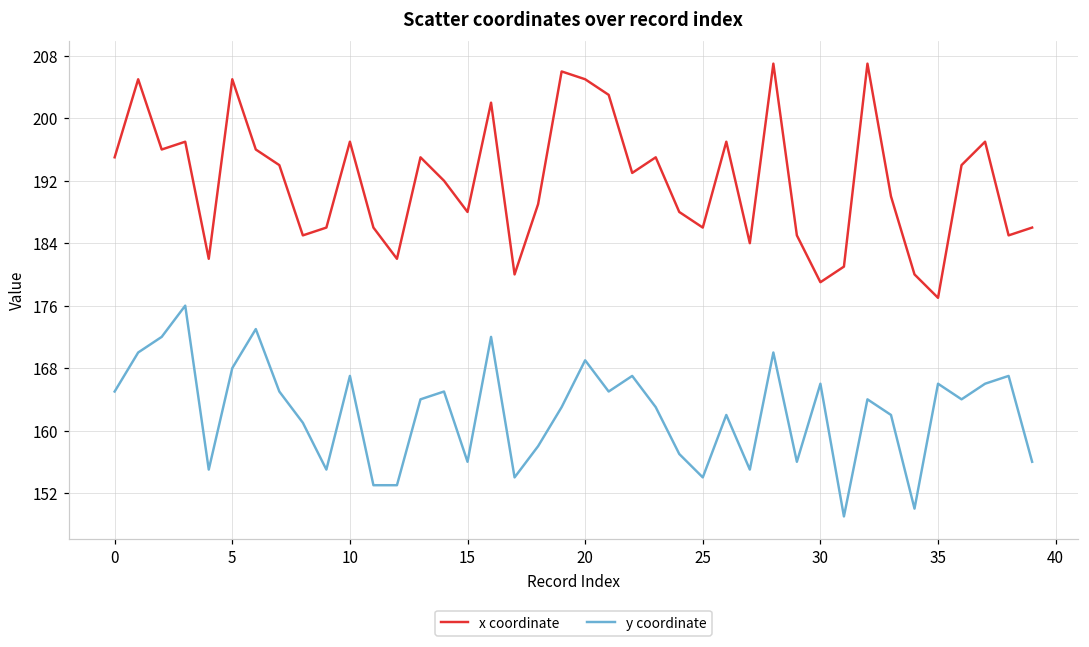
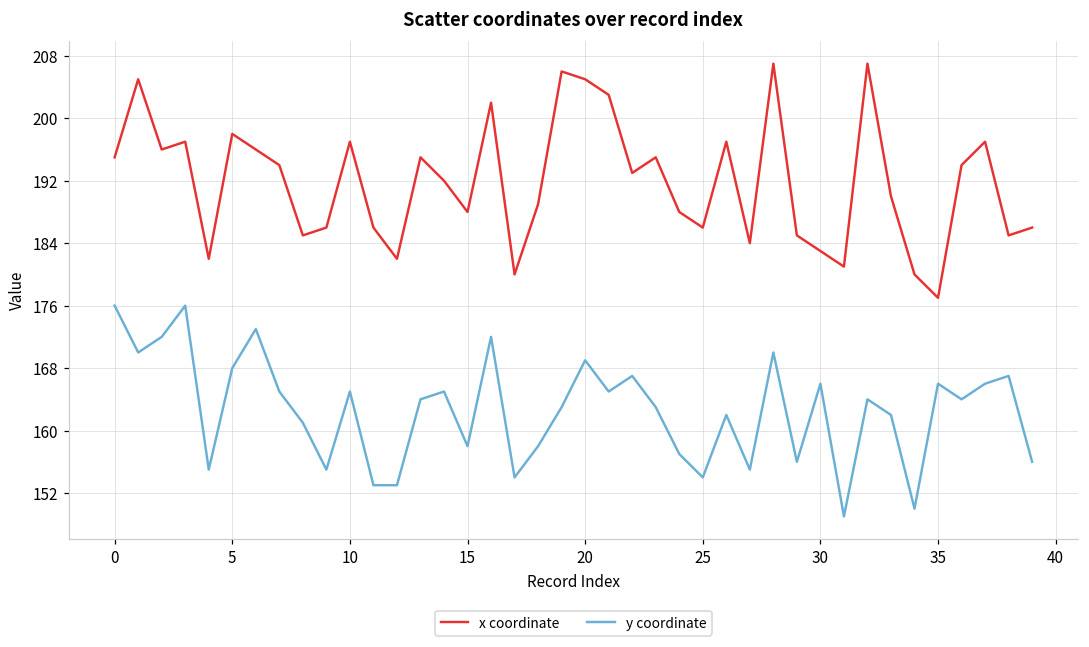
  {
    "x coordinate": {
      "0": 195,
-     "5": 205,
+     "5": 198,
      "10": 197,
      "15": 188,
      "20": 205,
      "25": 186,
-     "30": 179,
+     "30": 183,
      "35": 177
    },
    "y coordinate": {
-     "0": 165,
+     "0": 176,
      "5": 168,
-     "10": 167,
-     "15": 156,
+     "10": 165,
+     "15": 158,
      "20": 169,
      "25": 154,
      "30": 166,
      "35": 166
    }
  }
